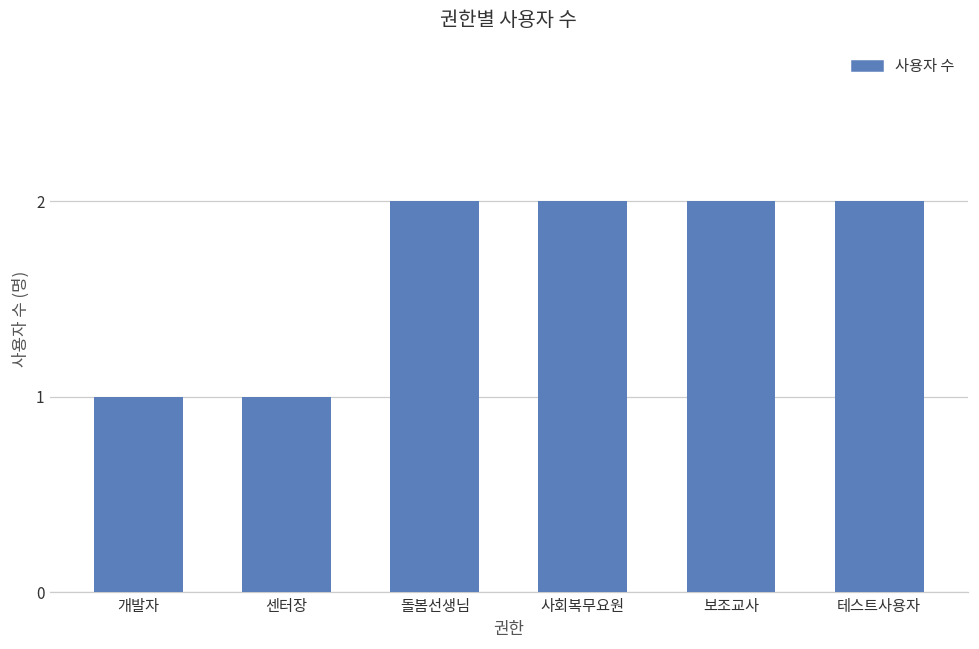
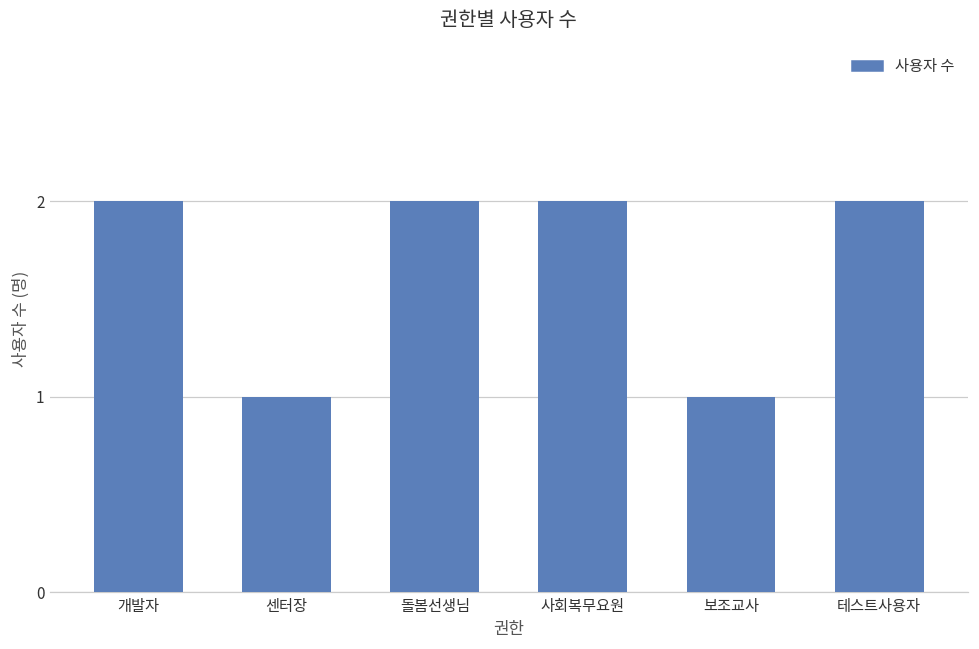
  {
-   "개발자": 1,
+   "개발자": 2,
    "센터장": 1,
    "돌봄선생님": 2,
    "사회복무요원": 2,
-   "보조교사": 2,
+   "보조교사": 1,
    "테스트사용자": 2
  }
